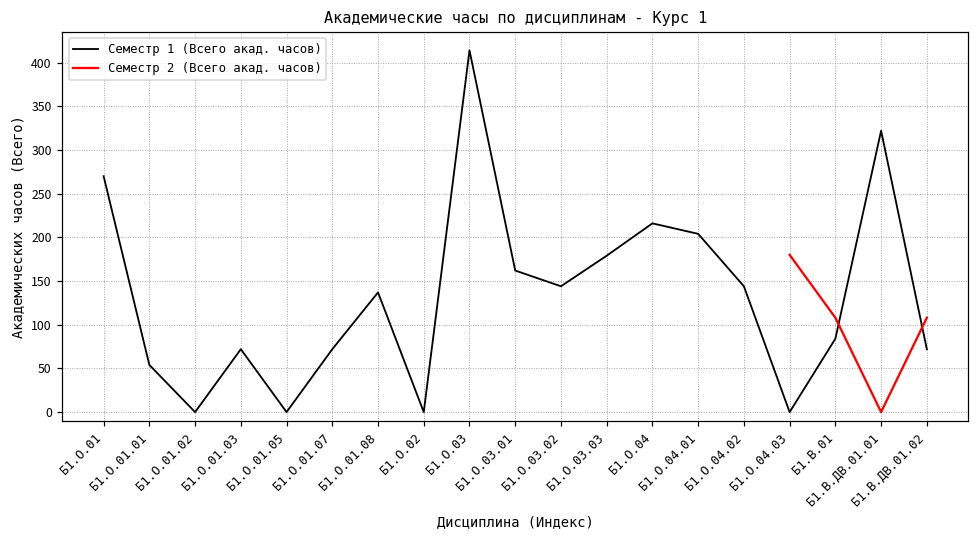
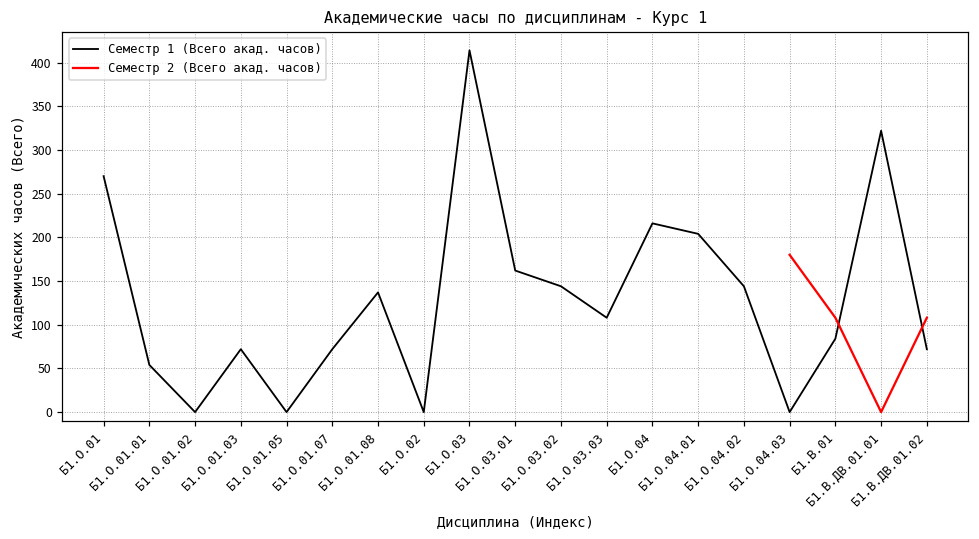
  {
    "Семестр 1 (Всего акад. часов)": {
      "Б1.О.01": 270,
      "Б1.О.01.01": 50,
      "Б1.О.01.02": 0,
      "Б1.О.01.03": 70,
      "Б1.О.01.05": 0,
      "Б1.О.01.07": 70,
      "Б1.О.01.08": 140,
      "Б1.О.02": 0,
      "Б1.О.03": 410,
      "Б1.О.03.01": 160,
      "Б1.О.03.02": 140,
-     "Б1.О.03.03": 180,
+     "Б1.О.03.03": 110,
      "Б1.О.04": 220,
      "Б1.О.04.01": 200,
      "Б1.О.04.02": 140,
      "Б1.О.04.03": 0,
      "Б1.В.01": 80,
      "Б1.В.ДВ.01.01": 320,
      "Б1.В.ДВ.01.02": 70
    },
    "Семестр 2 (Всего акад. часов)": {
      "Б1.О.04.03": 180,
      "Б1.В.01": 110,
      "Б1.В.ДВ.01.01": 0,
      "Б1.В.ДВ.01.02": 110
    }
  }
